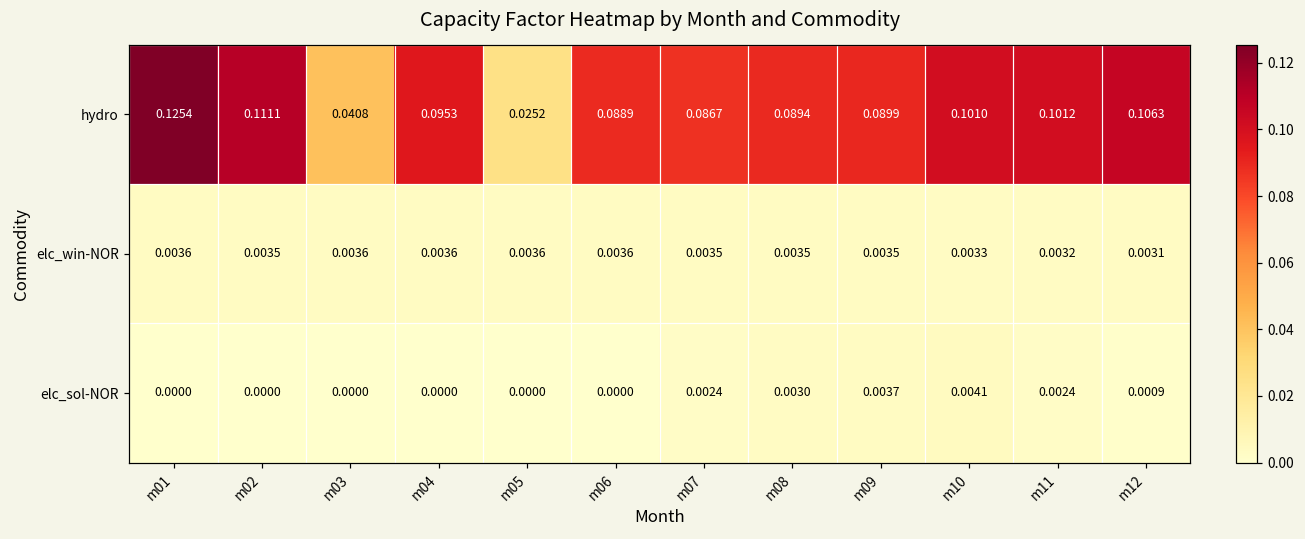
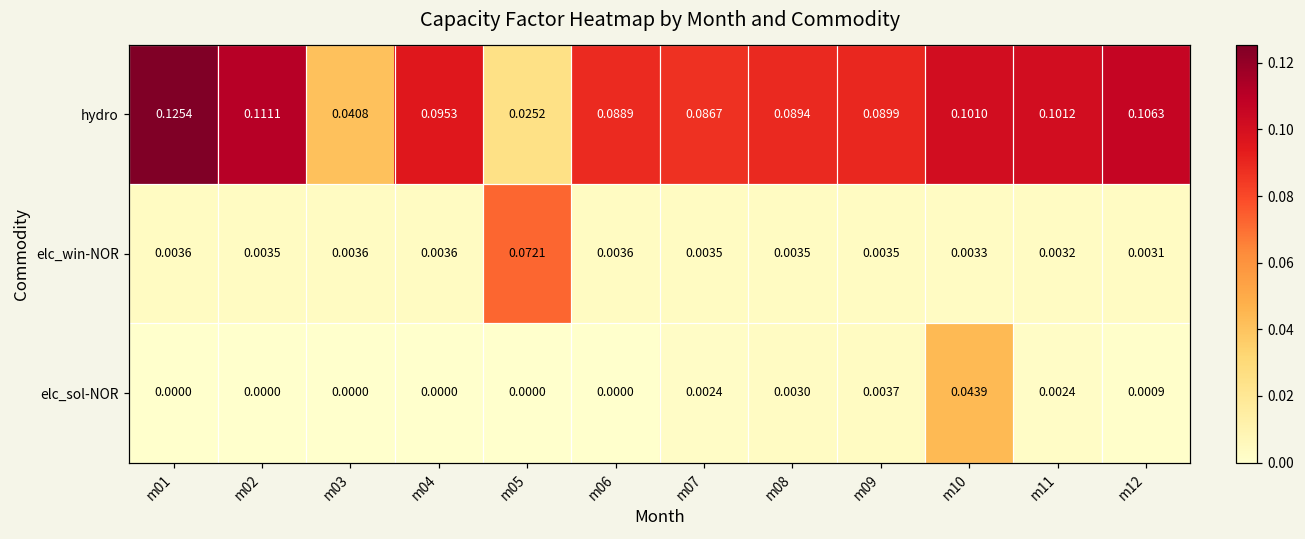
  {
    "hydro": {
      "m01": 0.1254,
      "m02": 0.1111,
      "m03": 0.0408,
      "m04": 0.0953,
      "m05": 0.0252,
      "m06": 0.0889,
      "m07": 0.0867,
      "m08": 0.0894,
      "m09": 0.0899,
      "m10": 0.1010,
      "m11": 0.1012,
      "m12": 0.1063
    },
    "elc_win-NOR": {
      "m01": 0.0036,
      "m02": 0.0035,
      "m03": 0.0036,
      "m04": 0.0036,
-     "m05": 0.0036,
+     "m05": 0.0721,
      "m06": 0.0036,
      "m07": 0.0035,
      "m08": 0.0035,
      "m09": 0.0035,
      "m10": 0.0033,
      "m11": 0.0032,
      "m12": 0.0031
    },
    "elc_sol-NOR": {
      "m01": 0.0000,
      "m02": 0.0000,
      "m03": 0.0000,
      "m04": 0.0000,
      "m05": 0.0000,
      "m06": 0.0000,
      "m07": 0.0024,
      "m08": 0.0030,
      "m09": 0.0037,
-     "m10": 0.0041,
+     "m10": 0.0439,
      "m11": 0.0024,
      "m12": 0.0009
    }
  }
